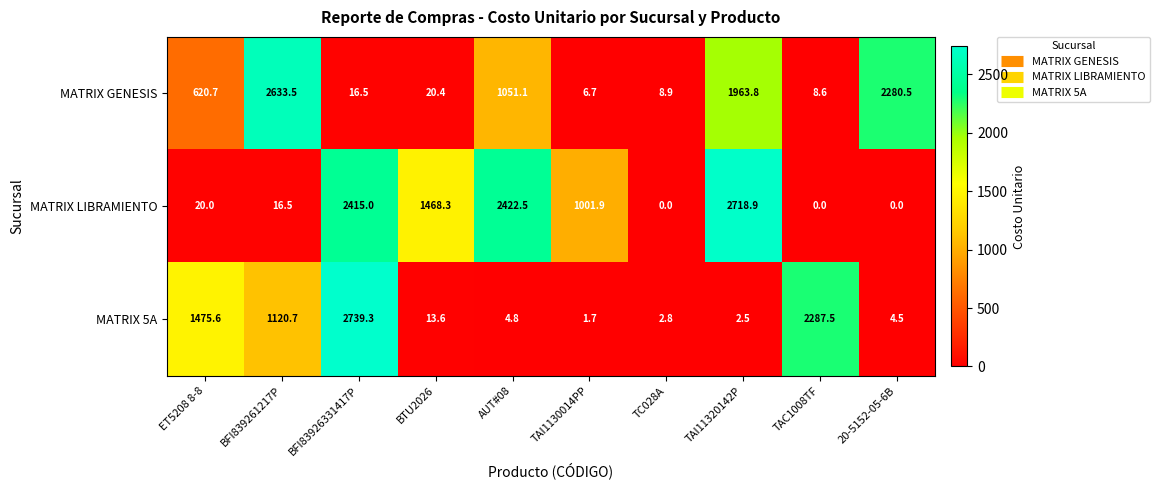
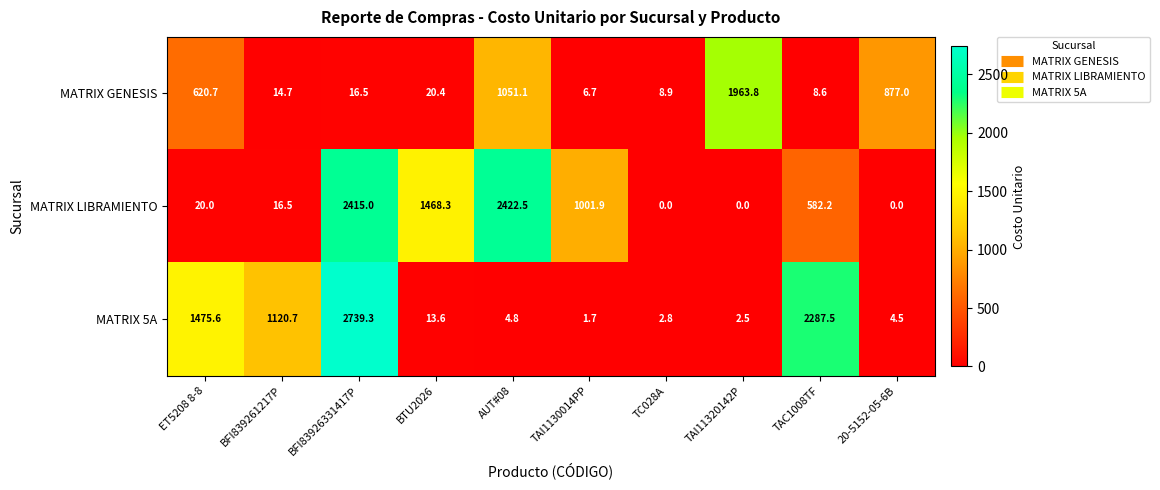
  {
    "MATRIX GENESIS": {
      "ET5208 8-8": 620.7,
-     "BFI839261217P": 2633.5,
+     "BFI839261217P": 14.7,
      "BFI83926331417P": 16.5,
      "BTU2026": 20.4,
      "AUT#08": 1051.1,
      "TAI1130014PP": 6.7,
      "TC028A": 8.9,
      "TAI11320142P": 1963.8,
      "TAC1008TF": 8.6,
-     "20-5152-05-6B": 2280.5
+     "20-5152-05-6B": 877.0
    },
    "MATRIX LIBRAMIENTO": {
      "ET5208 8-8": 20.0,
      "BFI839261217P": 16.5,
      "BFI83926331417P": 2415.0,
      "BTU2026": 1468.3,
      "AUT#08": 2422.5,
      "TAI1130014PP": 1001.9,
      "TC028A": 0.0,
-     "TAI11320142P": 2718.9,
-     "TAC1008TF": 0.0,
+     "TAI11320142P": 0.0,
+     "TAC1008TF": 582.2,
      "20-5152-05-6B": 0.0
    },
    "MATRIX 5A": {
      "ET5208 8-8": 1475.6,
      "BFI839261217P": 1120.7,
      "BFI83926331417P": 2739.3,
      "BTU2026": 13.6,
      "AUT#08": 4.8,
      "TAI1130014PP": 1.7,
      "TC028A": 2.8,
      "TAI11320142P": 2.5,
      "TAC1008TF": 2287.5,
      "20-5152-05-6B": 4.5
    }
  }
